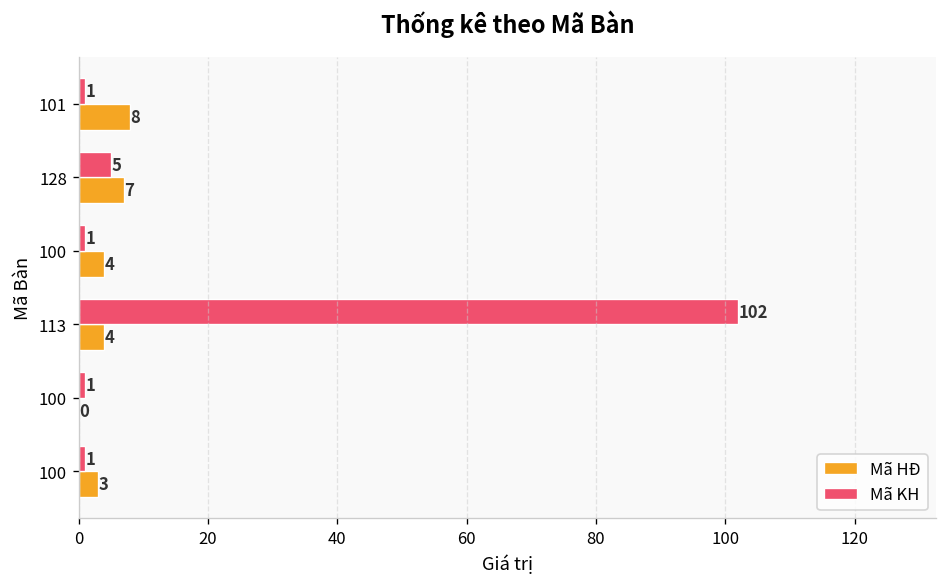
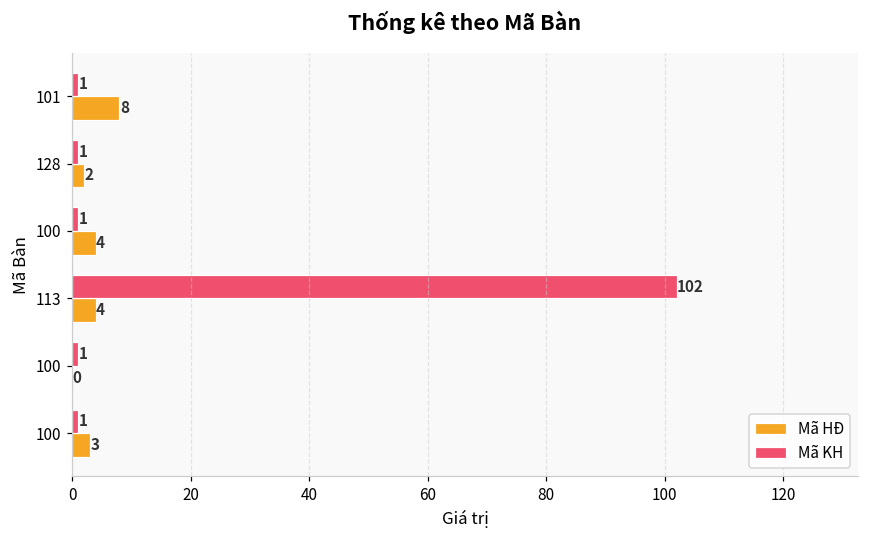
  {
    "Mã HĐ": {
      "101": 8,
-     "128": 7,
+     "128": 2,
      "113": 4
    },
    "Mã KH": {
      "101": 1,
-     "128": 5,
+     "128": 1,
      "113": 102
    }
  }
